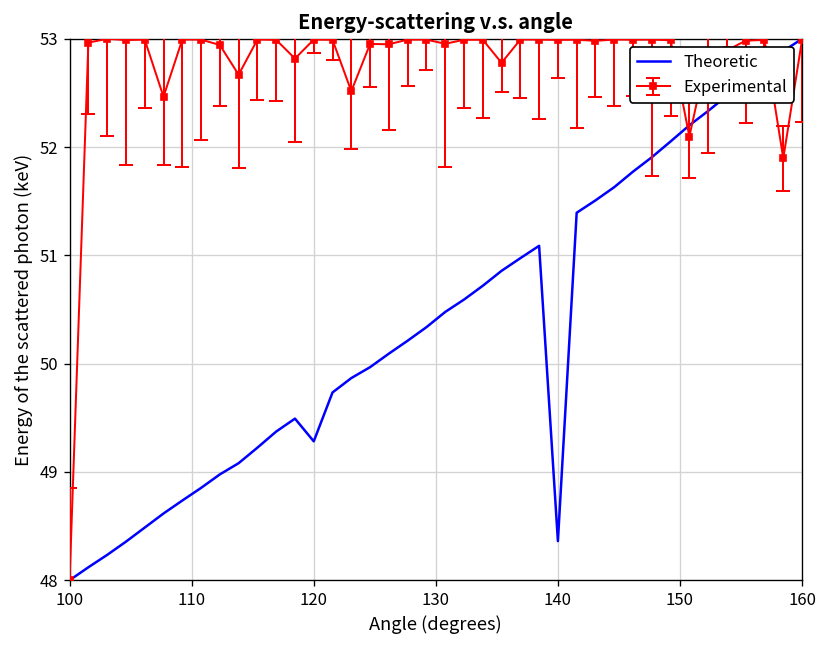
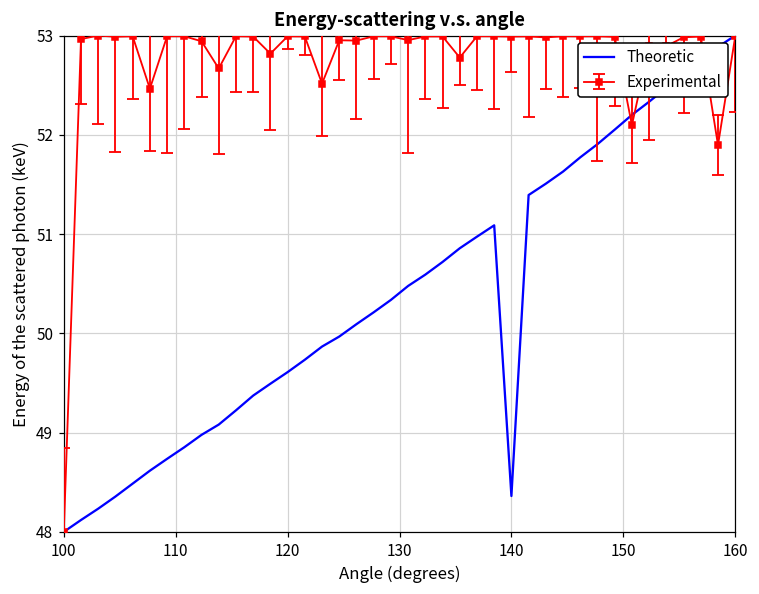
  {
    "Theoretic": {
-     "120": 49.3,
+     "120": 49.6,
      "140": 48.4
    }
  }
